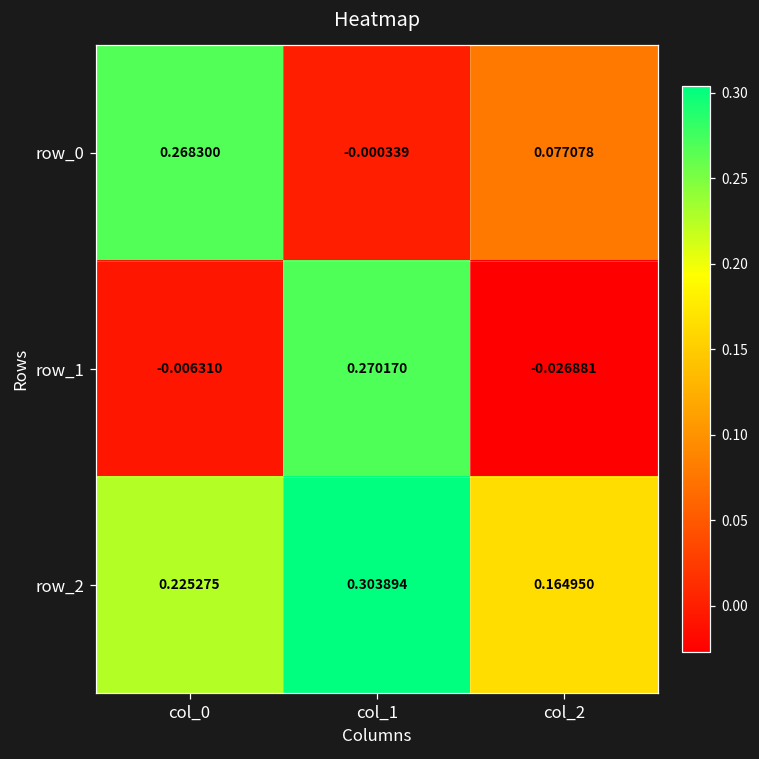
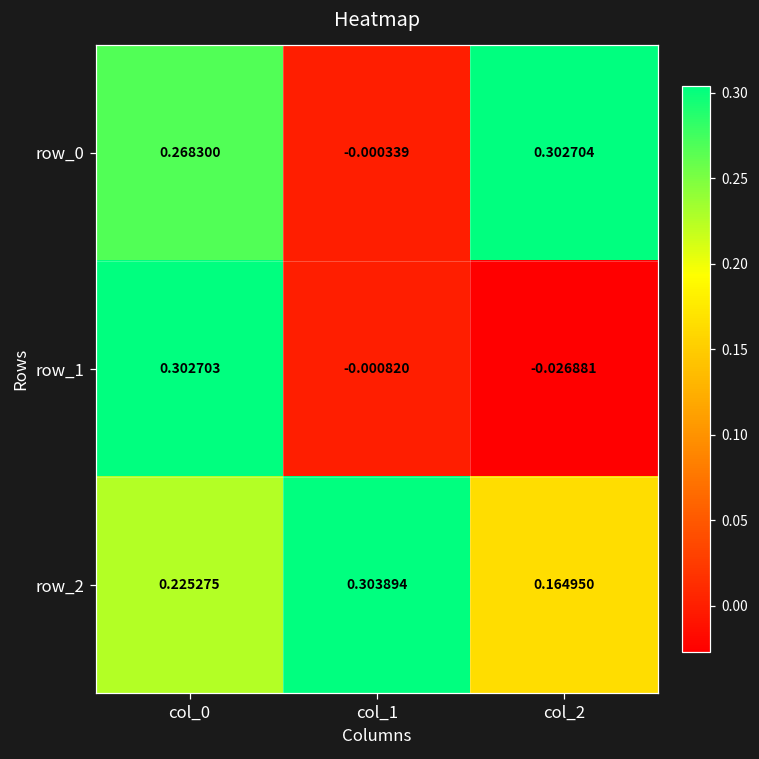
  {
    "row_0": {
      "col_0": 0.268300,
      "col_1": -0.000339,
-     "col_2": 0.077078
+     "col_2": 0.302704
    },
    "row_1": {
-     "col_0": -0.006310,
-     "col_1": 0.270170,
+     "col_0": 0.302703,
+     "col_1": -0.000820,
      "col_2": -0.026881
    },
    "row_2": {
      "col_0": 0.225275,
      "col_1": 0.303894,
      "col_2": 0.164950
    }
  }
